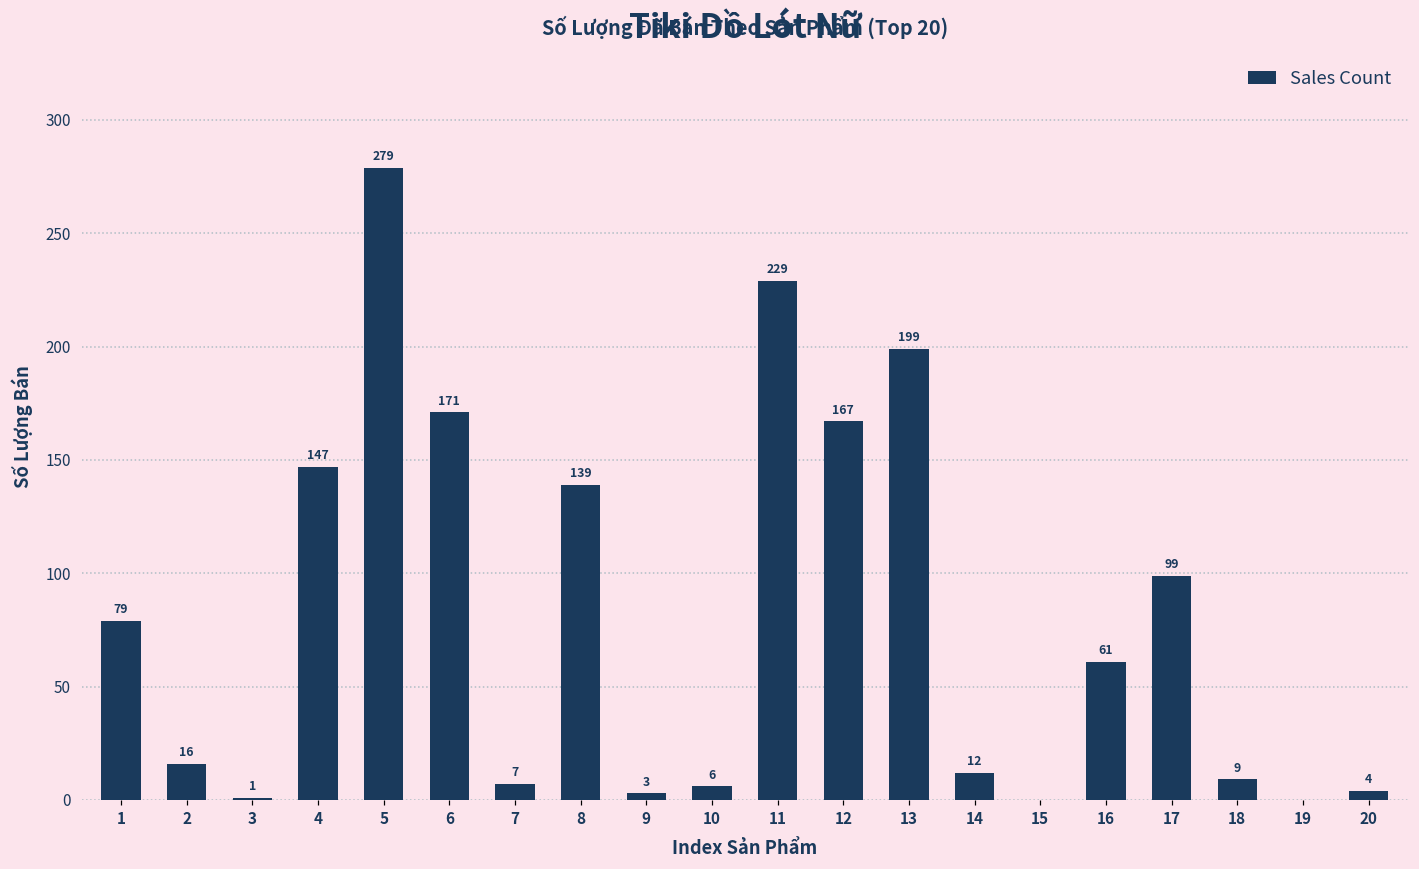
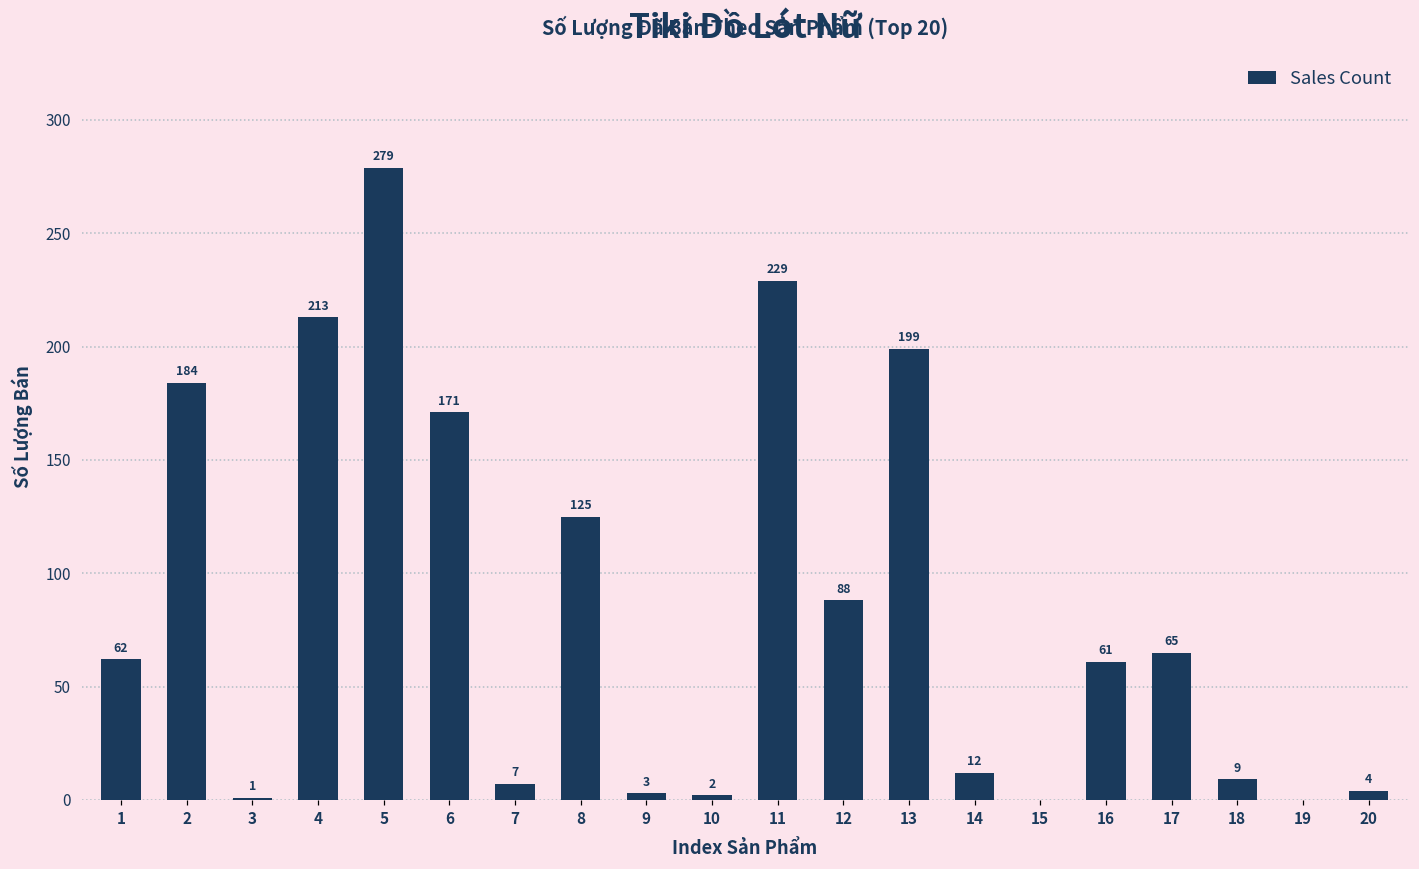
  {
-   "1": 79,
-   "2": 16,
+   "1": 62,
+   "2": 184,
    "3": 1,
-   "4": 147,
+   "4": 213,
    "5": 279,
    "6": 171,
    "7": 7,
-   "8": 139,
+   "8": 125,
    "9": 3,
-   "10": 6,
+   "10": 2,
    "11": 229,
-   "12": 167,
+   "12": 88,
    "13": 199,
    "14": 12,
    "16": 61,
-   "17": 99,
+   "17": 65,
    "18": 9,
    "20": 4
  }
